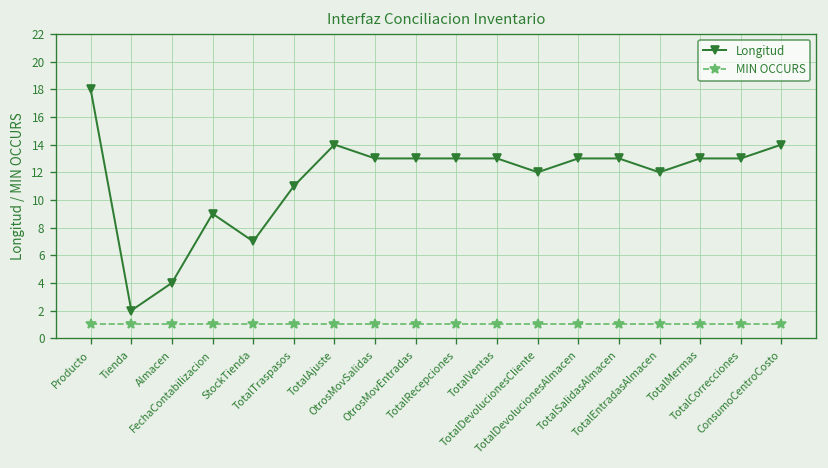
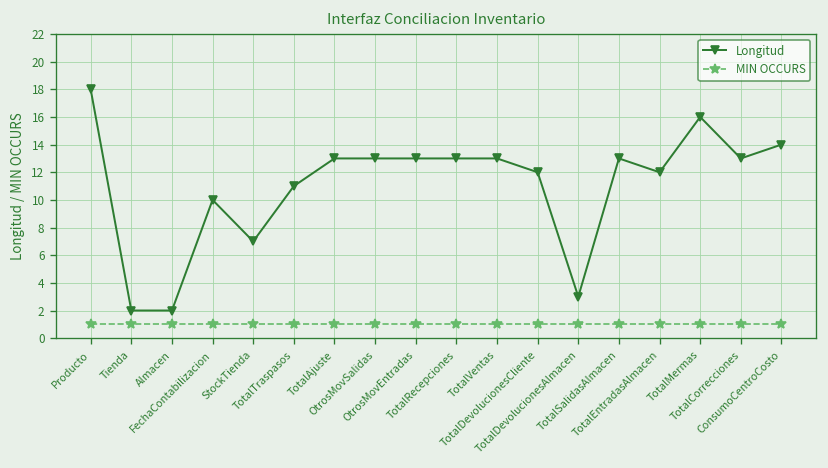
  {
    "Longitud": {
      "Producto": 18,
      "Tienda": 2,
-     "Almacen": 4,
-     "FechaContabilizacion": 9,
+     "Almacen": 2,
+     "FechaContabilizacion": 10,
      "StockTienda": 7,
      "TotalTraspasos": 11,
-     "TotalAjuste": 14,
+     "TotalAjuste": 13,
      "OtrosMovSalidas": 13,
      "OtrosMovEntradas": 13,
      "TotalRecepciones": 13,
      "TotalVentas": 13,
      "TotalDevolucionesCliente": 12,
-     "TotalDevolucionesAlmacen": 13,
+     "TotalDevolucionesAlmacen": 3,
      "TotalSalidasAlmacen": 13,
      "TotalEntradasAlmacen": 12,
-     "TotalMermas": 13,
+     "TotalMermas": 16,
      "TotalCorrecciones": 13,
      "ConsumoCentroCosto": 14
    },
    "MIN OCCURS": {
      "Producto": 1,
      "Tienda": 1,
      "Almacen": 1,
      "FechaContabilizacion": 1,
      "StockTienda": 1,
      "TotalTraspasos": 1,
      "TotalAjuste": 1,
      "OtrosMovSalidas": 1,
      "OtrosMovEntradas": 1,
      "TotalRecepciones": 1,
      "TotalVentas": 1,
      "TotalDevolucionesCliente": 1,
      "TotalDevolucionesAlmacen": 1,
      "TotalSalidasAlmacen": 1,
      "TotalEntradasAlmacen": 1,
      "TotalMermas": 1,
      "TotalCorrecciones": 1,
      "ConsumoCentroCosto": 1
    }
  }
